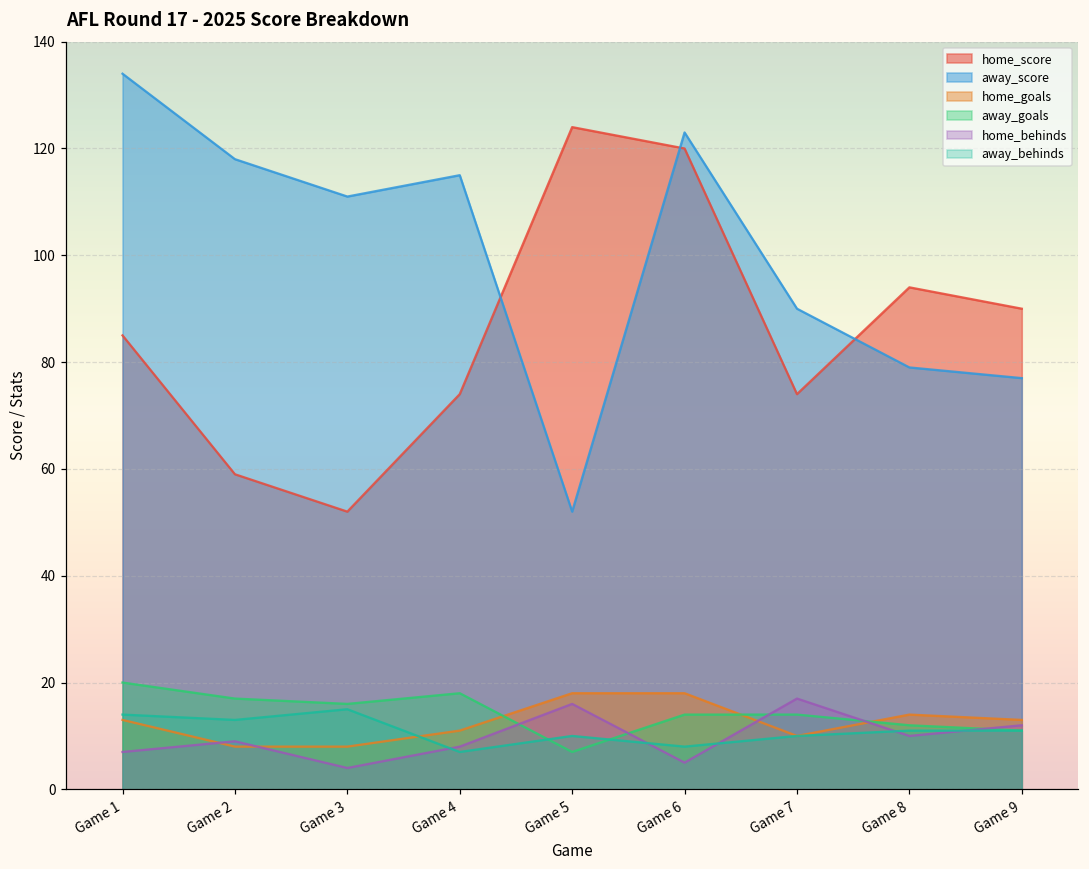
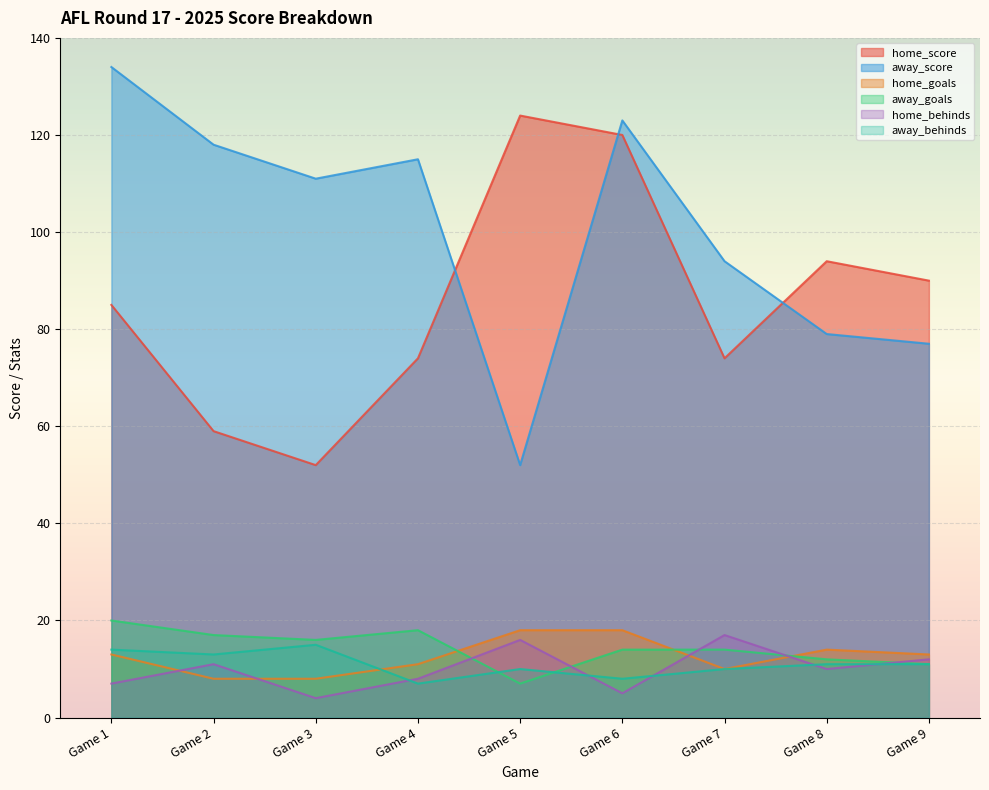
  {
    "away_score": {
      "Game 1": 134,
      "Game 2": 118,
      "Game 3": 111,
      "Game 4": 115,
      "Game 5": 52,
      "Game 6": 123,
-     "Game 7": 90,
+     "Game 7": 94,
      "Game 8": 79,
      "Game 9": 77
    },
    "home_behinds": {
      "Game 1": 7,
-     "Game 2": 9,
+     "Game 2": 11,
      "Game 3": 4,
      "Game 4": 8,
      "Game 5": 16,
      "Game 6": 5,
      "Game 7": 17,
      "Game 8": 10,
      "Game 9": 12
    }
  }
